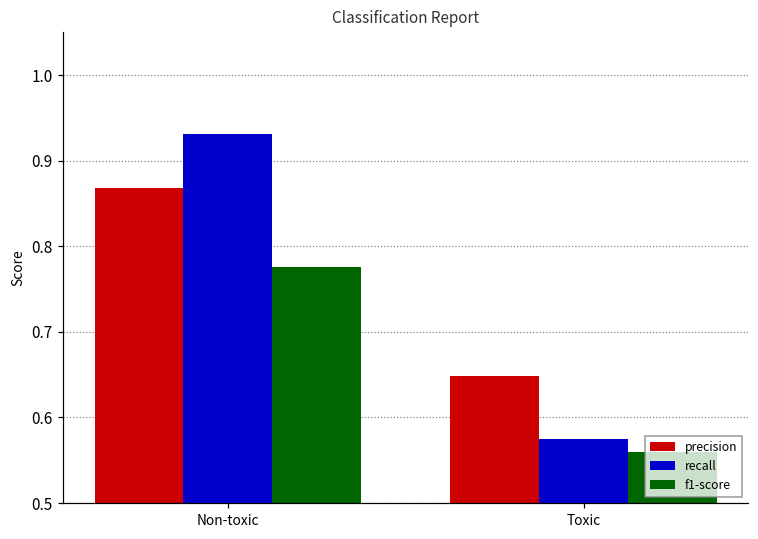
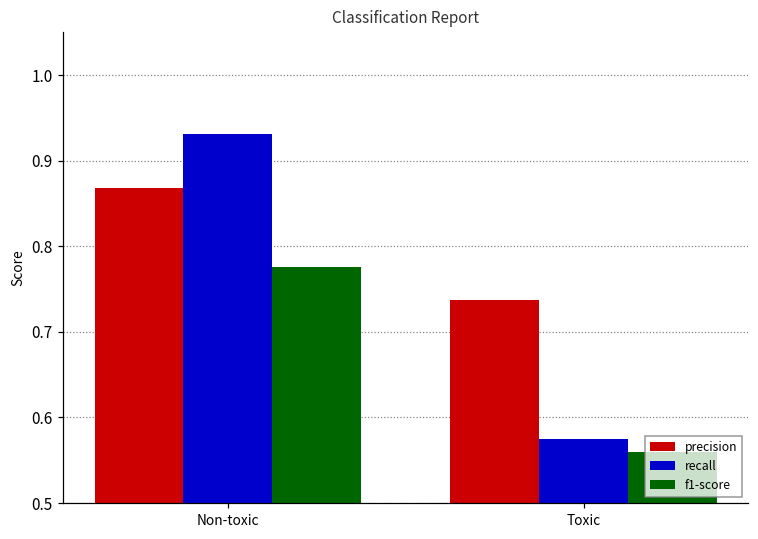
  {
    "precision": {
      "Non-toxic": 0.87,
-     "Toxic": 0.65
+     "Toxic": 0.74
    },
    "recall": {
      "Non-toxic": 0.93,
      "Toxic": 0.58
    },
    "f1-score": {
      "Non-toxic": 0.78
    }
  }
